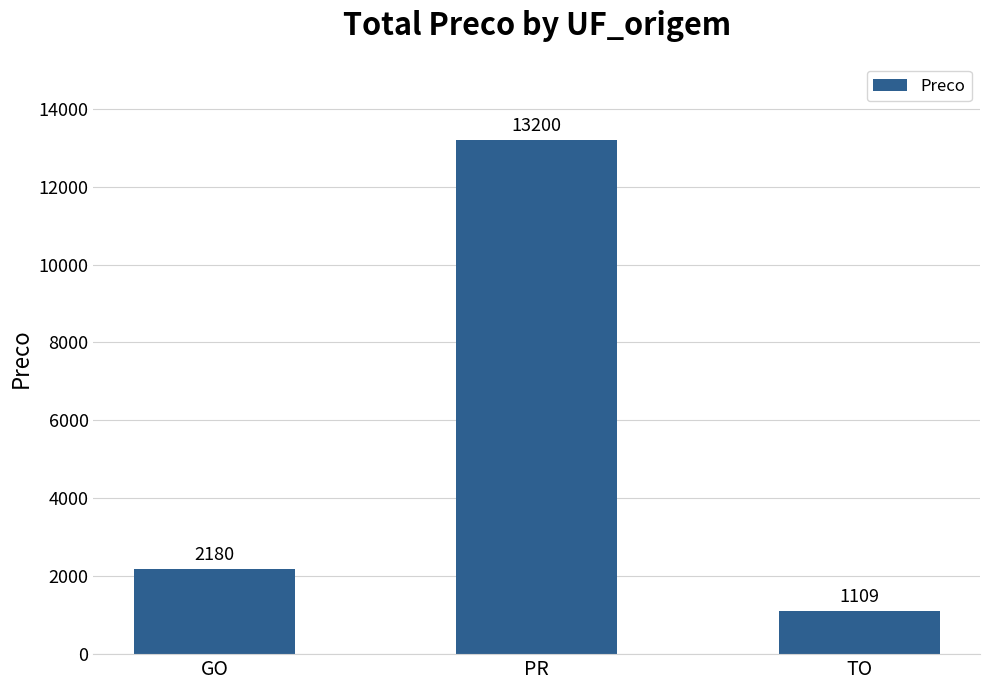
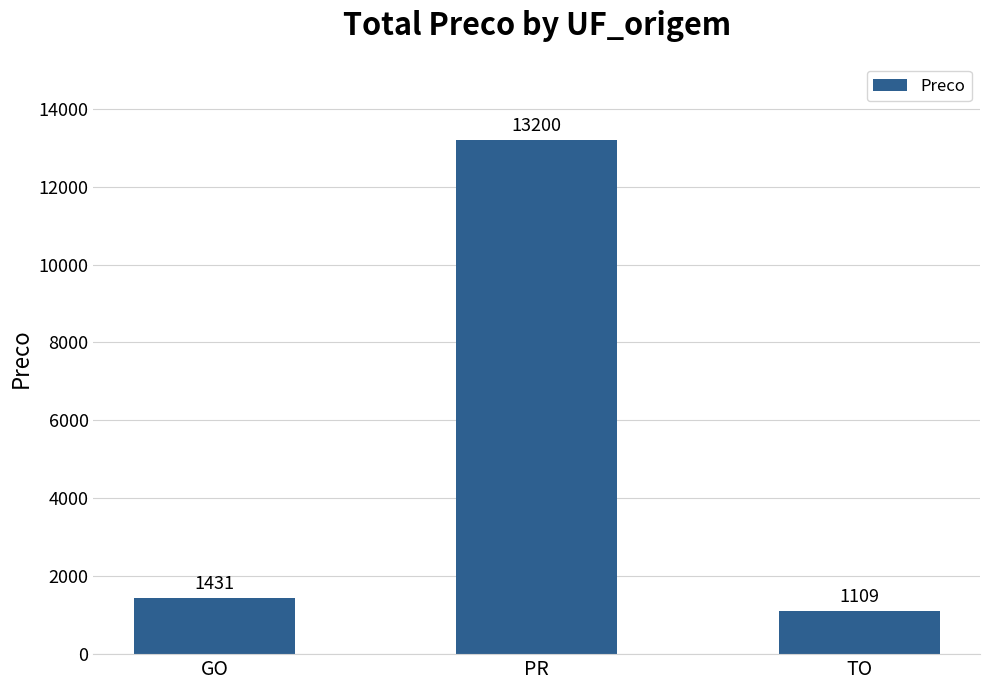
  {
-   "GO": 2180,
+   "GO": 1431,
    "PR": 13200,
    "TO": 1109
  }
